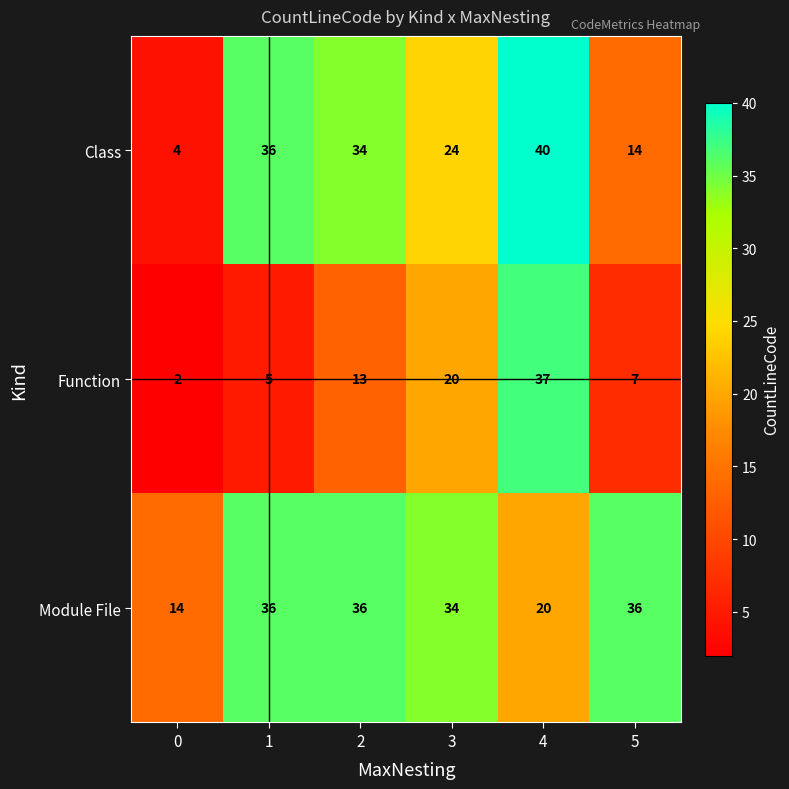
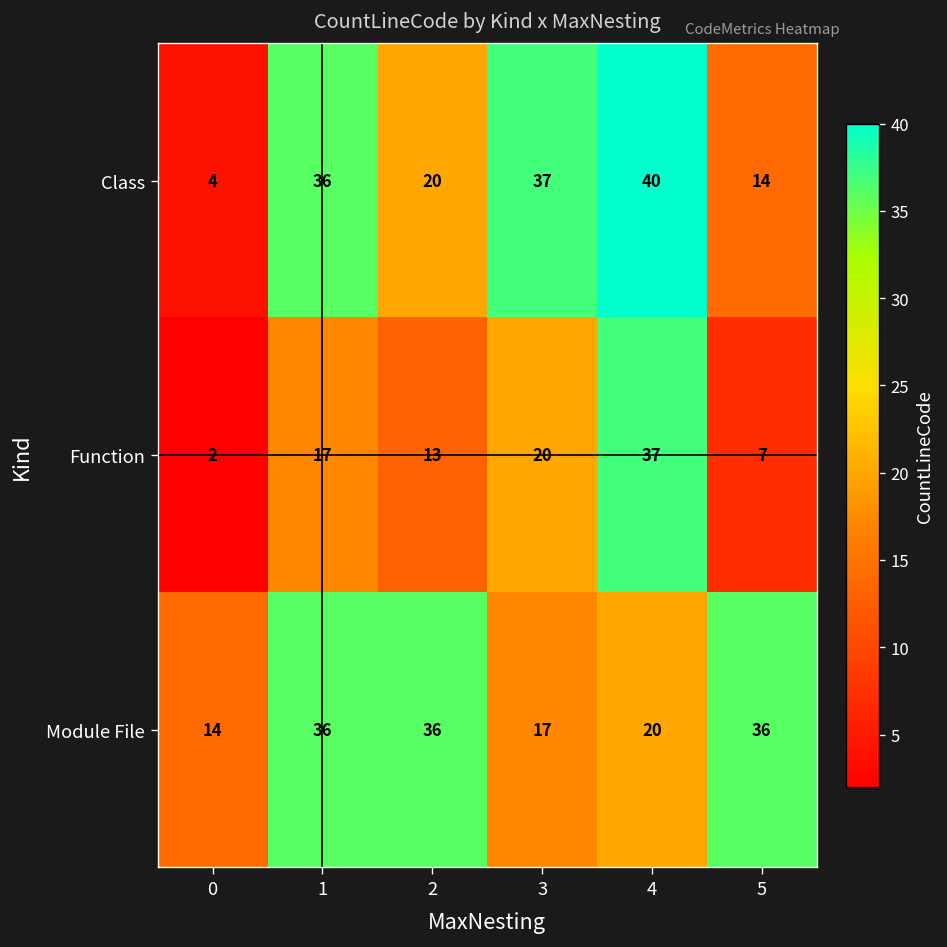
  {
    "Class": {
      "0": 4,
      "1": 36,
-     "2": 34,
-     "3": 24,
+     "2": 20,
+     "3": 37,
      "4": 40,
      "5": 14
    },
    "Function": {
      "0": 2,
-     "1": 5,
+     "1": 17,
      "2": 13,
      "3": 20,
      "4": 37,
      "5": 7
    },
    "Module File": {
      "0": 14,
      "1": 36,
      "2": 36,
-     "3": 34,
+     "3": 17,
      "4": 20,
      "5": 36
    }
  }
